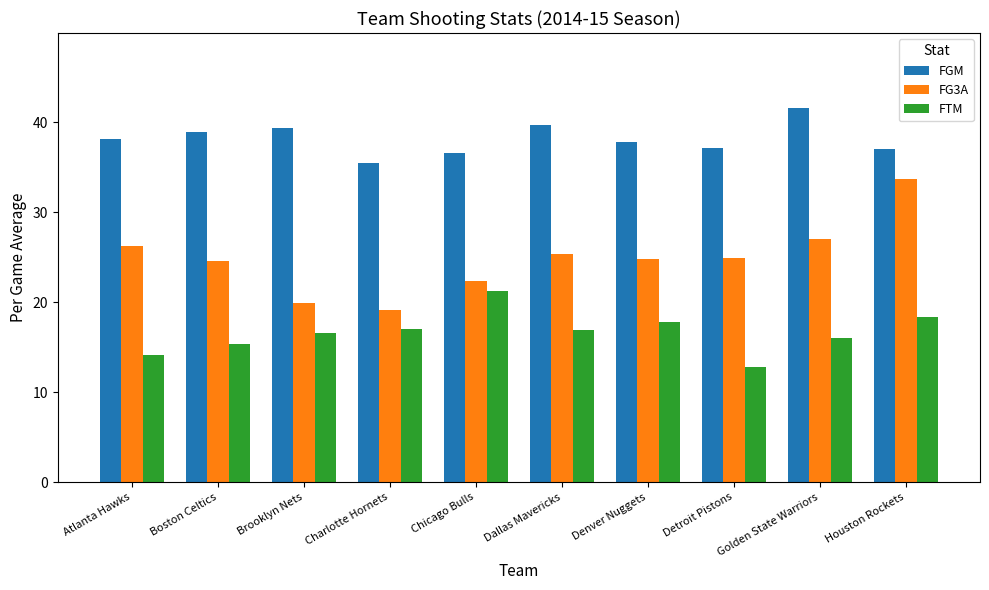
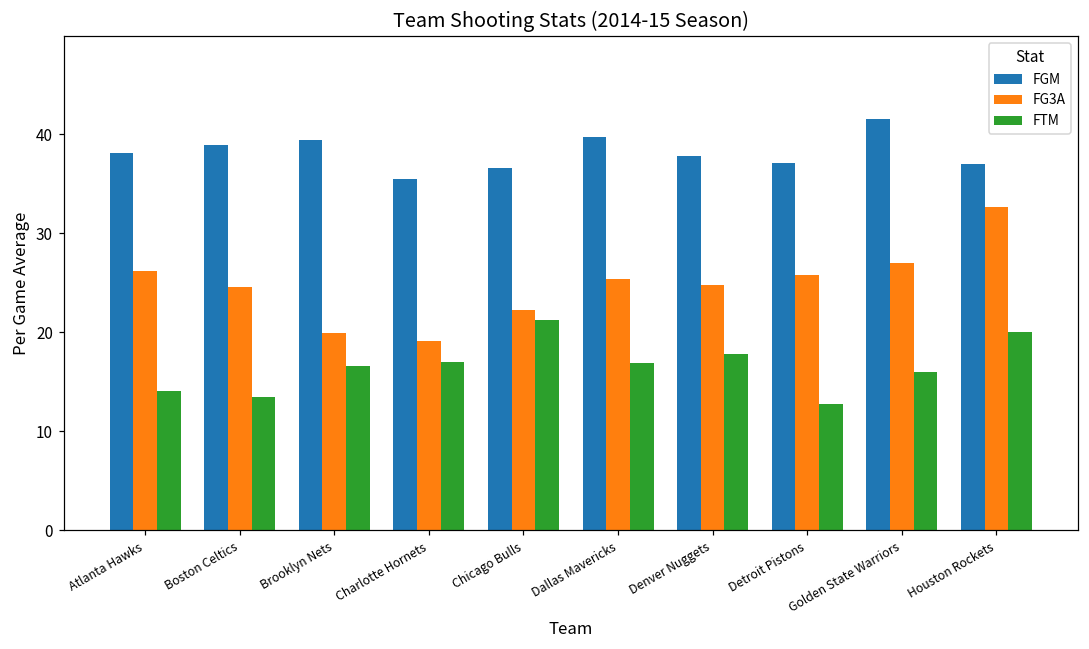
  {
    "FGM": {
      "Atlanta Hawks": 38,
      "Boston Celtics": 39,
      "Brooklyn Nets": 39,
      "Charlotte Hornets": 36,
      "Chicago Bulls": 37,
      "Dallas Mavericks": 40,
      "Denver Nuggets": 38,
      "Detroit Pistons": 37,
      "Golden State Warriors": 42,
      "Houston Rockets": 37
    },
    "FG3A": {
      "Atlanta Hawks": 26,
      "Boston Celtics": 25,
      "Brooklyn Nets": 20,
      "Charlotte Hornets": 19,
      "Chicago Bulls": 22,
      "Dallas Mavericks": 25,
      "Denver Nuggets": 25,
-     "Detroit Pistons": 25,
+     "Detroit Pistons": 26,
      "Golden State Warriors": 27,
-     "Houston Rockets": 34
+     "Houston Rockets": 33
    },
    "FTM": {
      "Atlanta Hawks": 14,
-     "Boston Celtics": 15,
+     "Boston Celtics": 14,
      "Brooklyn Nets": 17,
      "Charlotte Hornets": 17,
      "Chicago Bulls": 21,
      "Dallas Mavericks": 17,
      "Denver Nuggets": 18,
      "Detroit Pistons": 13,
      "Golden State Warriors": 16,
-     "Houston Rockets": 18
+     "Houston Rockets": 20
    }
  }
